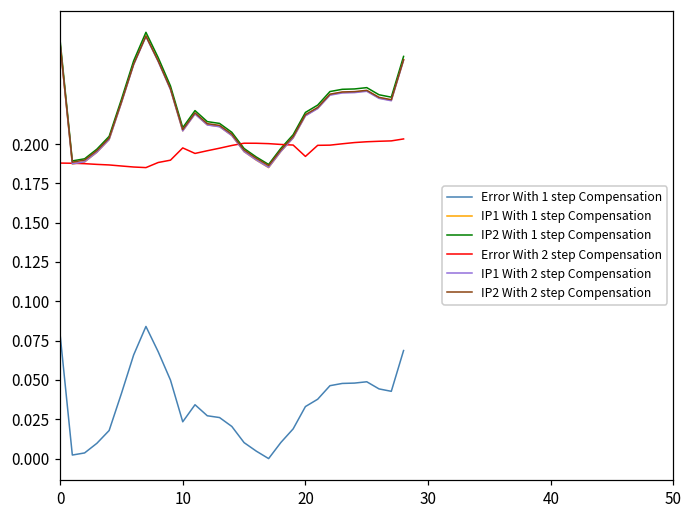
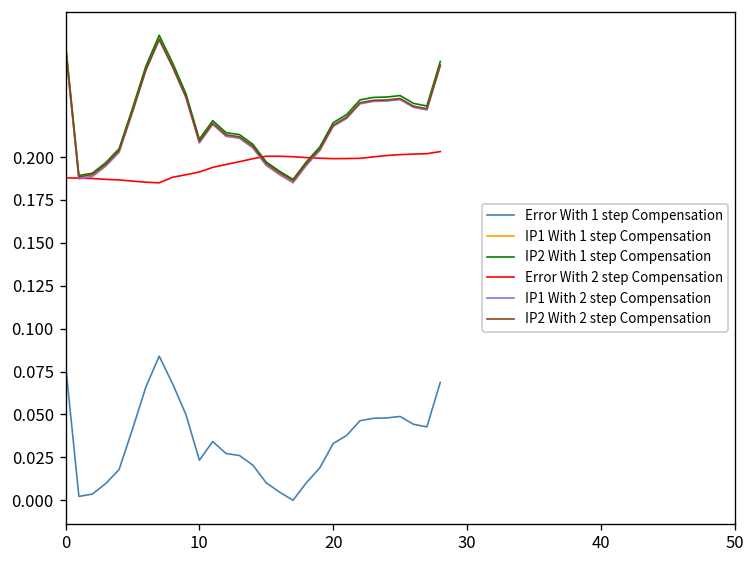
  {
    "Error With 1 step Compensation": {
      "0": 0.079,
      "10": 0.023,
      "20": 0.033
    },
    "IP2 With 1 step Compensation": {
      "0": 0.266
    },
    "Error With 2 step Compensation": {
      "0": 0.188,
-     "10": 0.198,
-     "20": 0.192
+     "10": 0.191,
+     "20": 0.199
    }
  }
